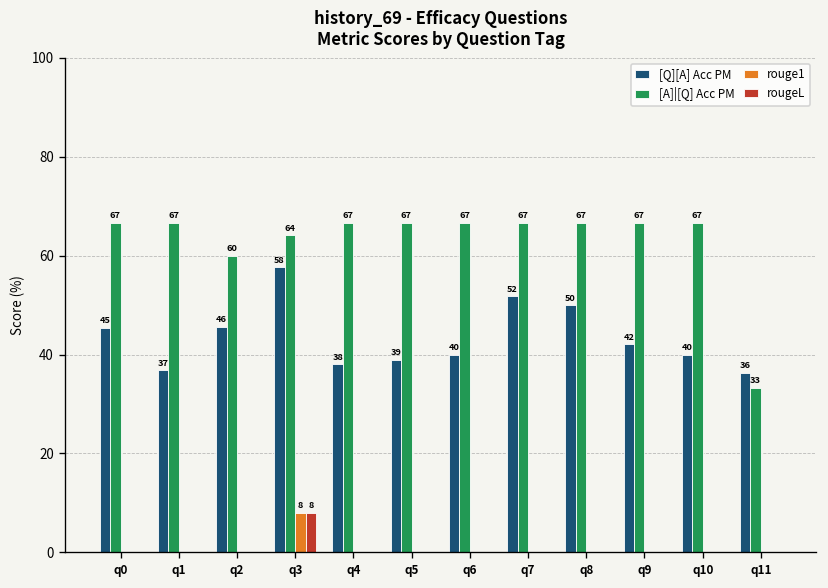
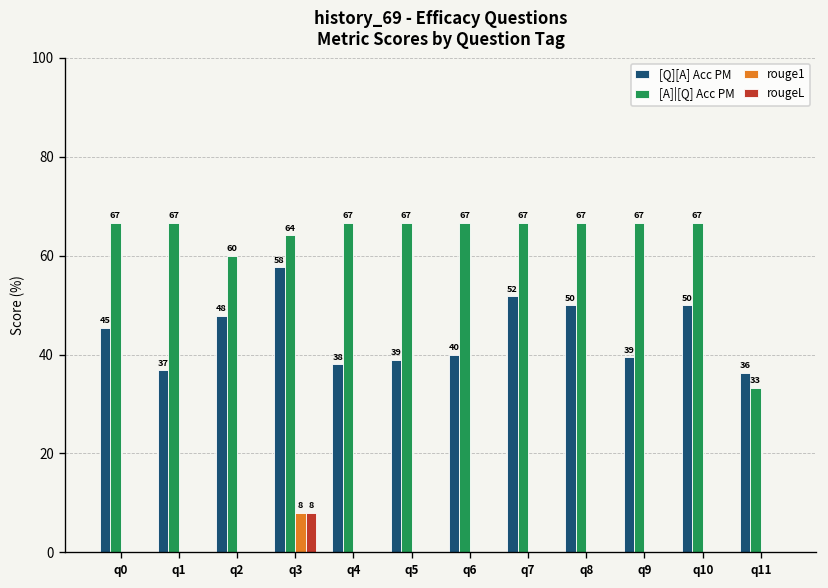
  {
    "[Q][A] Acc PM": {
      "q0": 45,
      "q1": 37,
-     "q2": 46,
+     "q2": 48,
      "q3": 58,
      "q4": 38,
      "q5": 39,
      "q6": 40,
      "q7": 52,
      "q8": 50,
-     "q9": 42,
-     "q10": 40,
+     "q9": 39,
+     "q10": 50,
      "q11": 36
    },
    "[A]|[Q] Acc PM": {
      "q0": 67,
      "q1": 67,
      "q2": 60,
      "q3": 64,
      "q4": 67,
      "q5": 67,
      "q6": 67,
      "q7": 67,
      "q8": 67,
      "q9": 67,
      "q10": 67,
      "q11": 33
    },
    "rouge1": {
      "q3": 8
    },
    "rougeL": {
      "q3": 8
    }
  }
